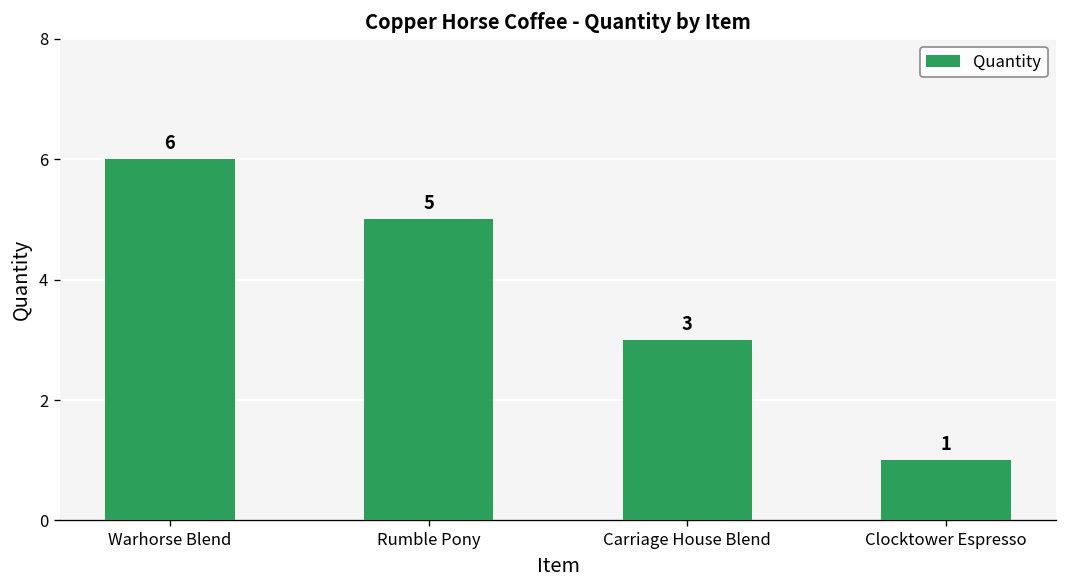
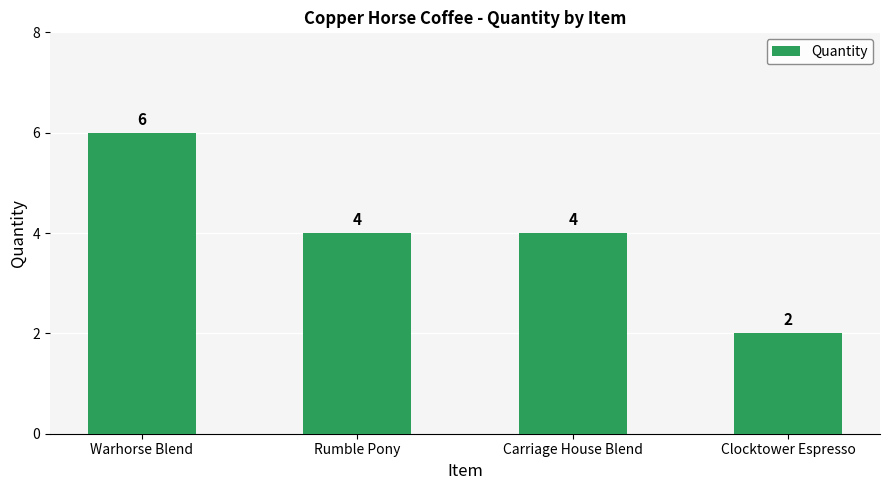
  {
    "Warhorse Blend": 6,
-   "Rumble Pony": 5,
-   "Carriage House Blend": 3,
-   "Clocktower Espresso": 1
+   "Rumble Pony": 4,
+   "Carriage House Blend": 4,
+   "Clocktower Espresso": 2
  }
